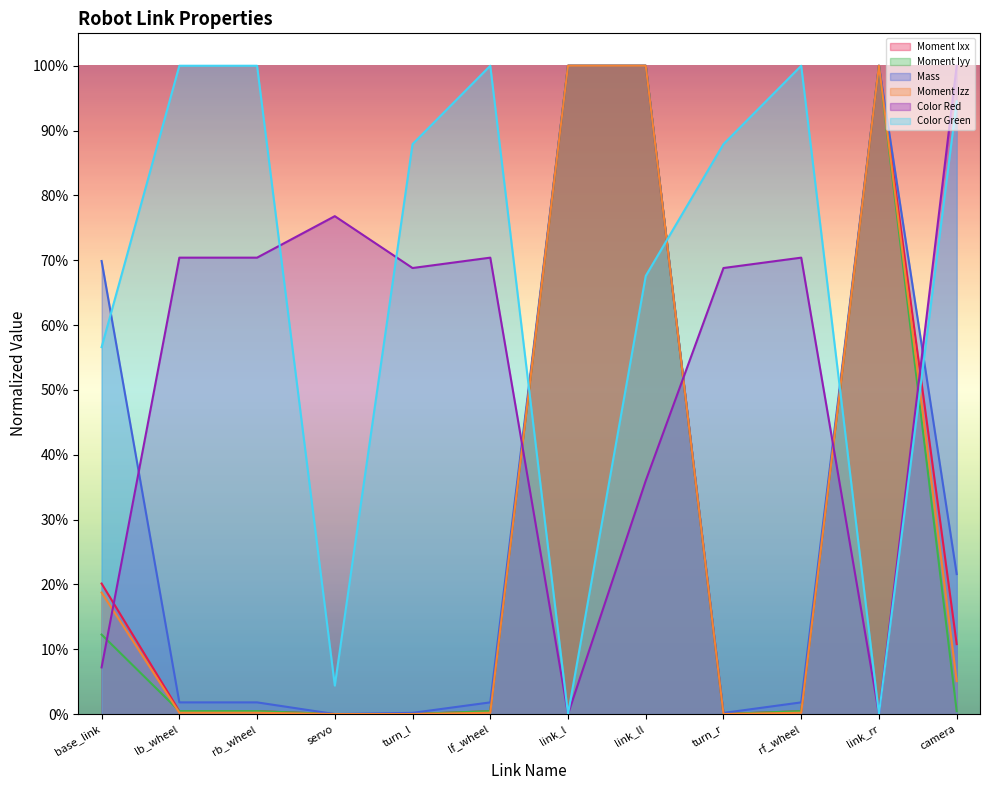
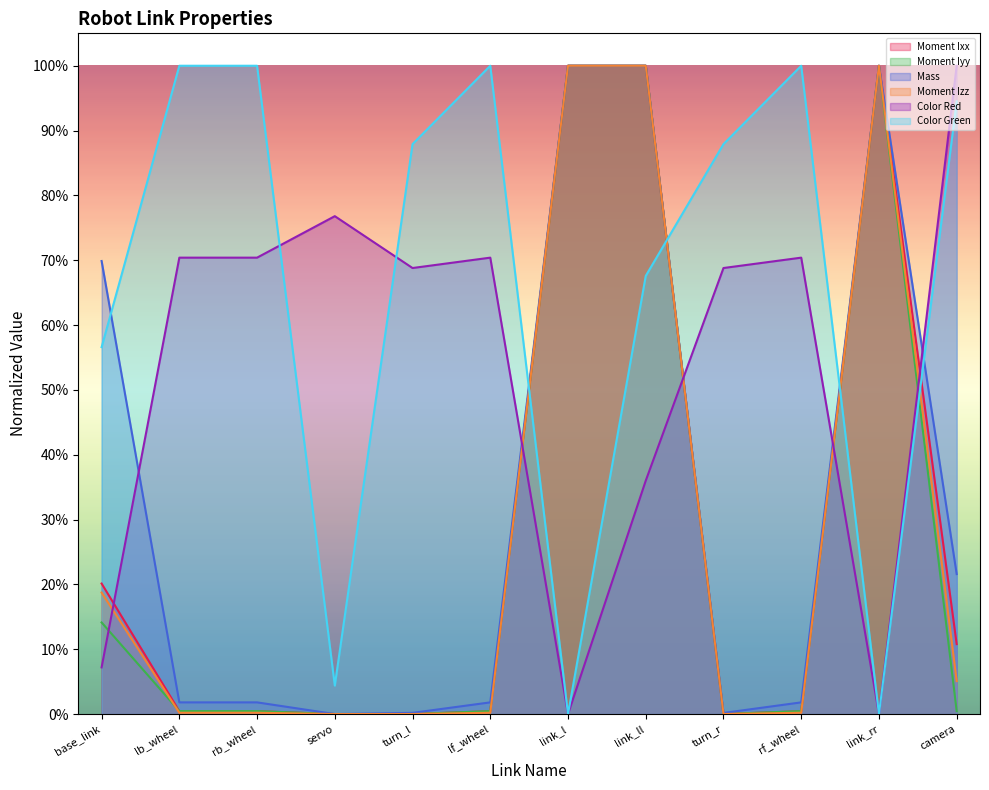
  {
    "Moment Iyy": {
-     "base_link": "12%",
+     "base_link": "14%",
      "camera": "0%"
    },
    "Color Green": {
      "base_link": "57%",
      "lb_wheel": "100%",
      "rb_wheel": "100%",
      "servo": "4%",
      "turn_l": "88%",
      "lf_wheel": "100%",
      "link_ll": "68%",
      "turn_r": "88%",
      "rf_wheel": "100%"
    }
  }
